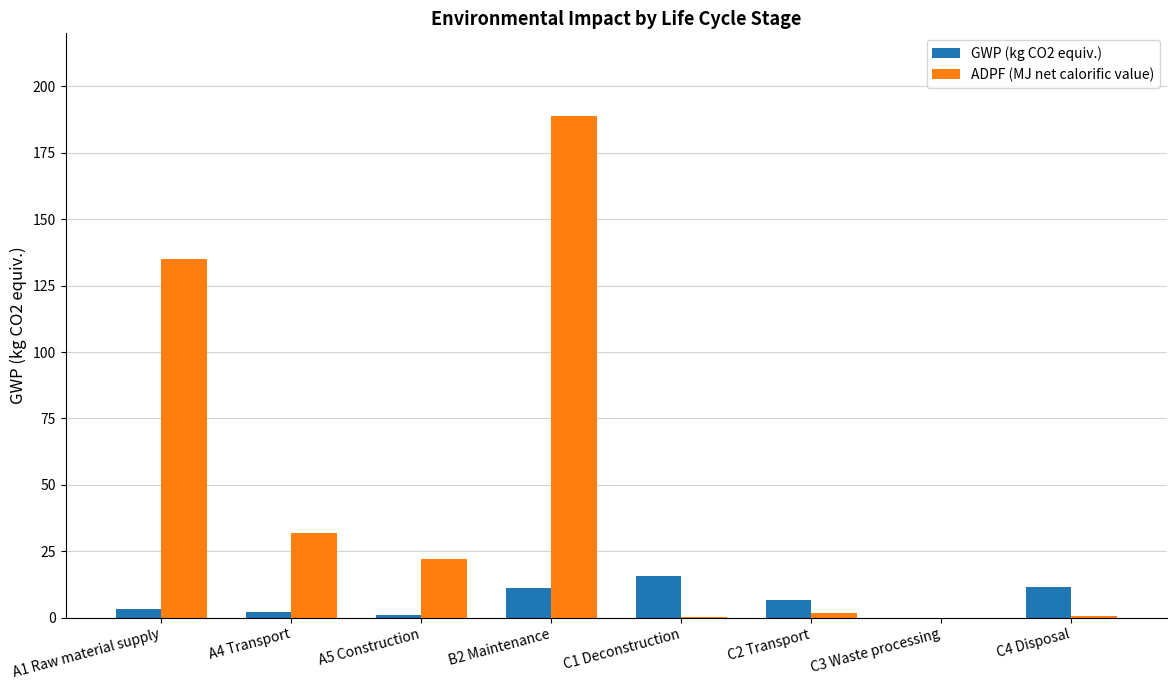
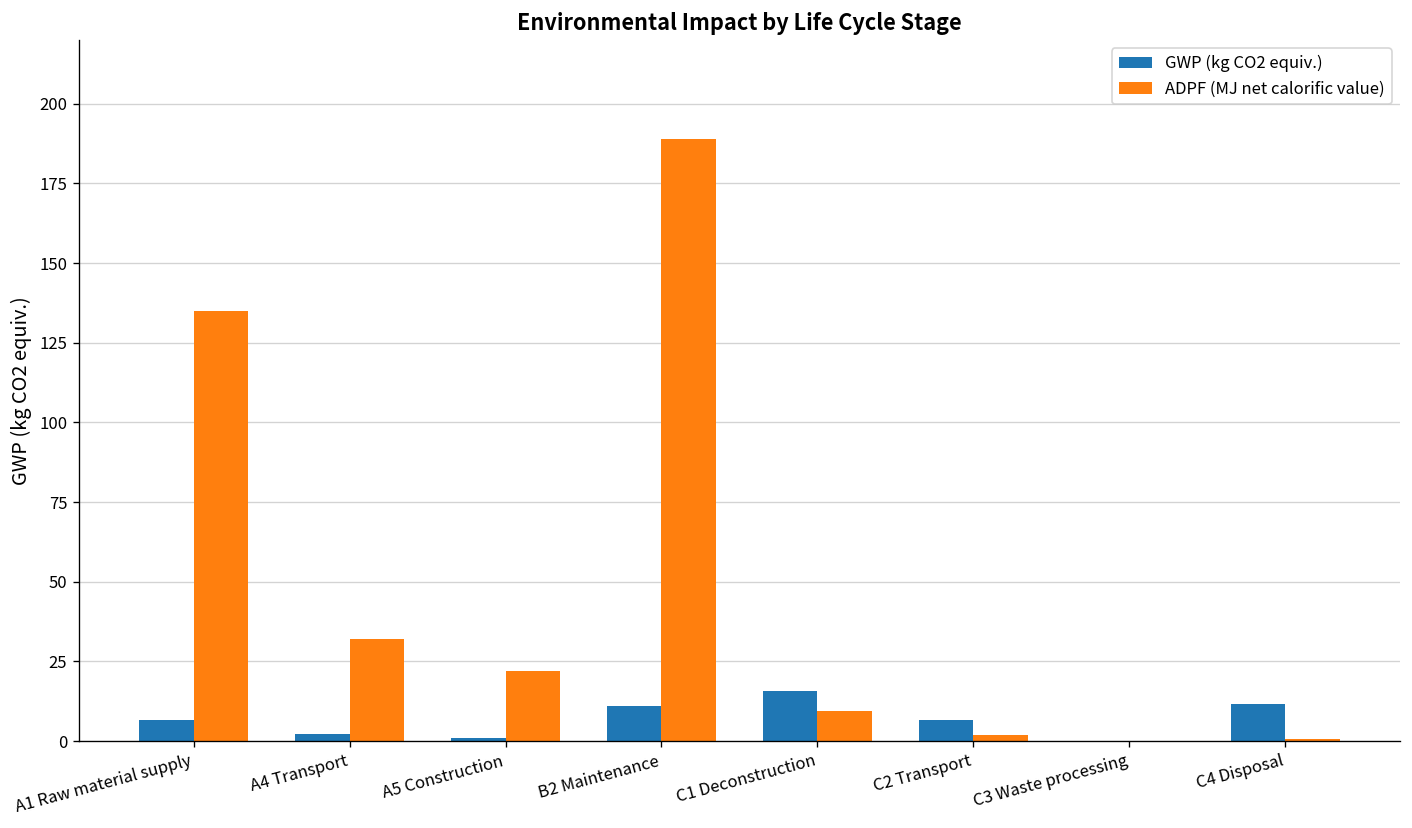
  {
    "GWP (kg CO2 equiv.)": {
-     "A1 Raw material supply": 3,
+     "A1 Raw material supply": 7,
      "A4 Transport": 2,
      "B2 Maintenance": 11,
      "C1 Deconstruction": 16,
      "C2 Transport": 7,
      "C3 Waste processing": 0,
      "C4 Disposal": 12
    },
    "ADPF (MJ net calorific value)": {
      "A1 Raw material supply": 135,
      "A4 Transport": 32,
      "A5 Construction": 22,
      "B2 Maintenance": 189,
-     "C1 Deconstruction": 0,
+     "C1 Deconstruction": 9,
      "C2 Transport": 2,
      "C3 Waste processing": 0
    }
  }
